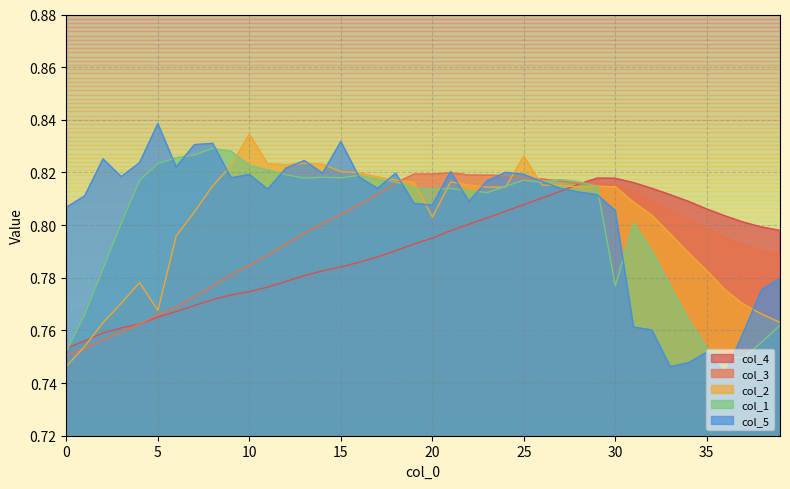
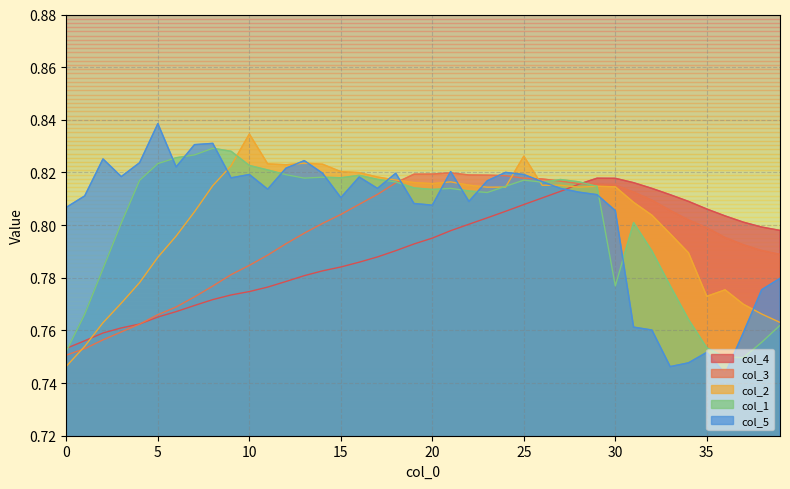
  {
    "col_2": {
      "0": 0.746,
-     "5": 0.768,
+     "5": 0.788,
      "10": 0.835,
      "15": 0.820,
-     "20": 0.803,
+     "20": 0.816,
      "25": 0.826,
-     "35": 0.783
+     "35": 0.773
    },
    "col_1": {
      "0": 0.752,
      "5": 0.823,
      "10": 0.823,
      "15": 0.818,
      "20": 0.814,
      "30": 0.777,
      "35": 0.753
    },
    "col_5": {
      "0": 0.807,
      "5": 0.839,
      "10": 0.819,
-     "15": 0.832,
+     "15": 0.810,
      "20": 0.808,
      "25": 0.819,
      "30": 0.805
    }
  }
